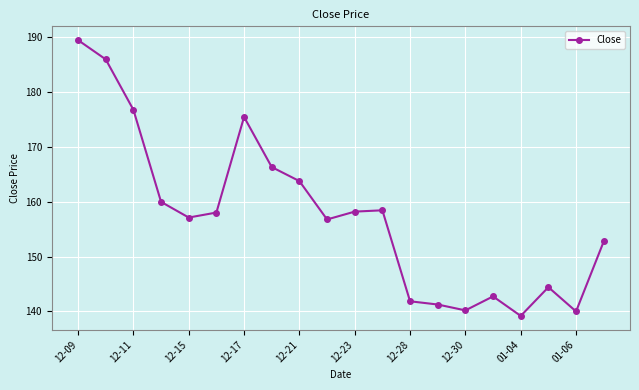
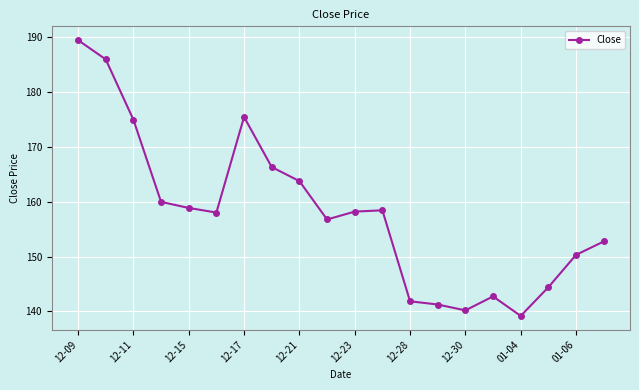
  {
    "12-09": 190,
-   "12-11": 177,
-   "12-15": 157,
+   "12-11": 175,
+   "12-15": 159,
    "12-17": 175,
    "12-21": 164,
    "12-23": 158,
    "12-28": 142,
    "12-30": 140,
    "01-04": 139,
-   "01-06": 140
+   "01-06": 150
  }
